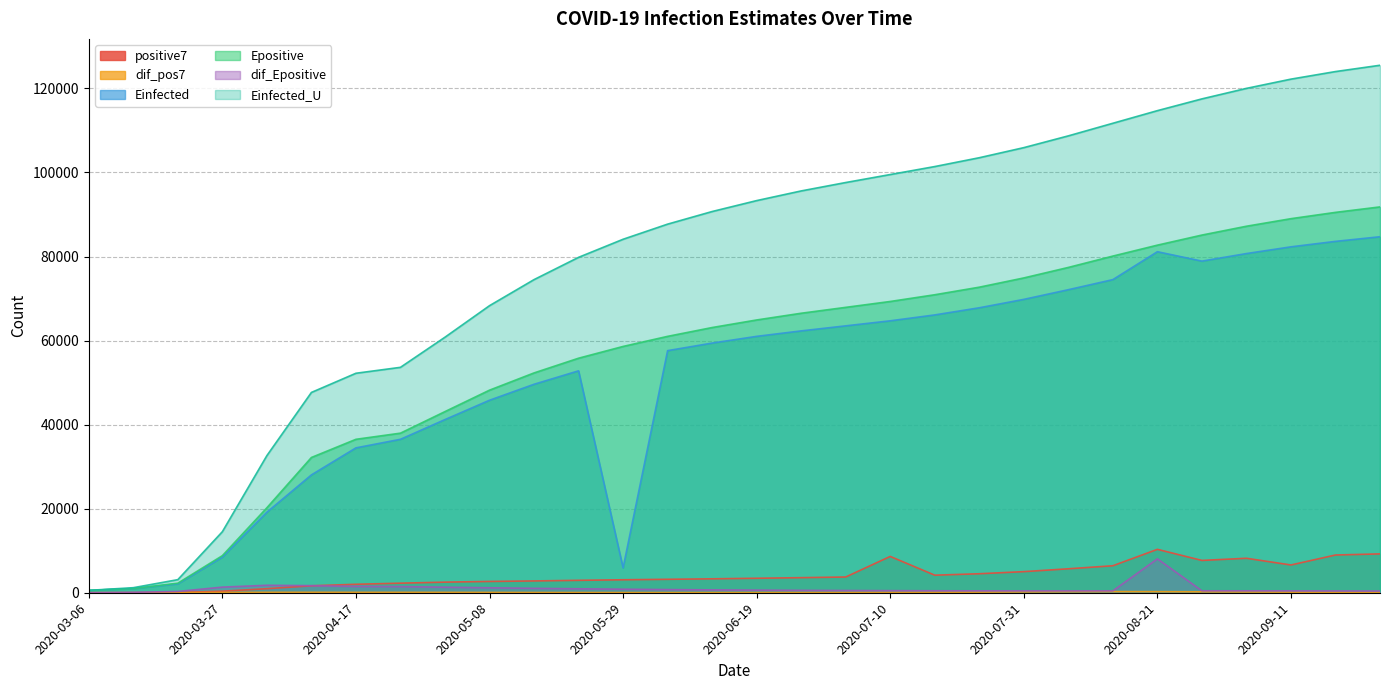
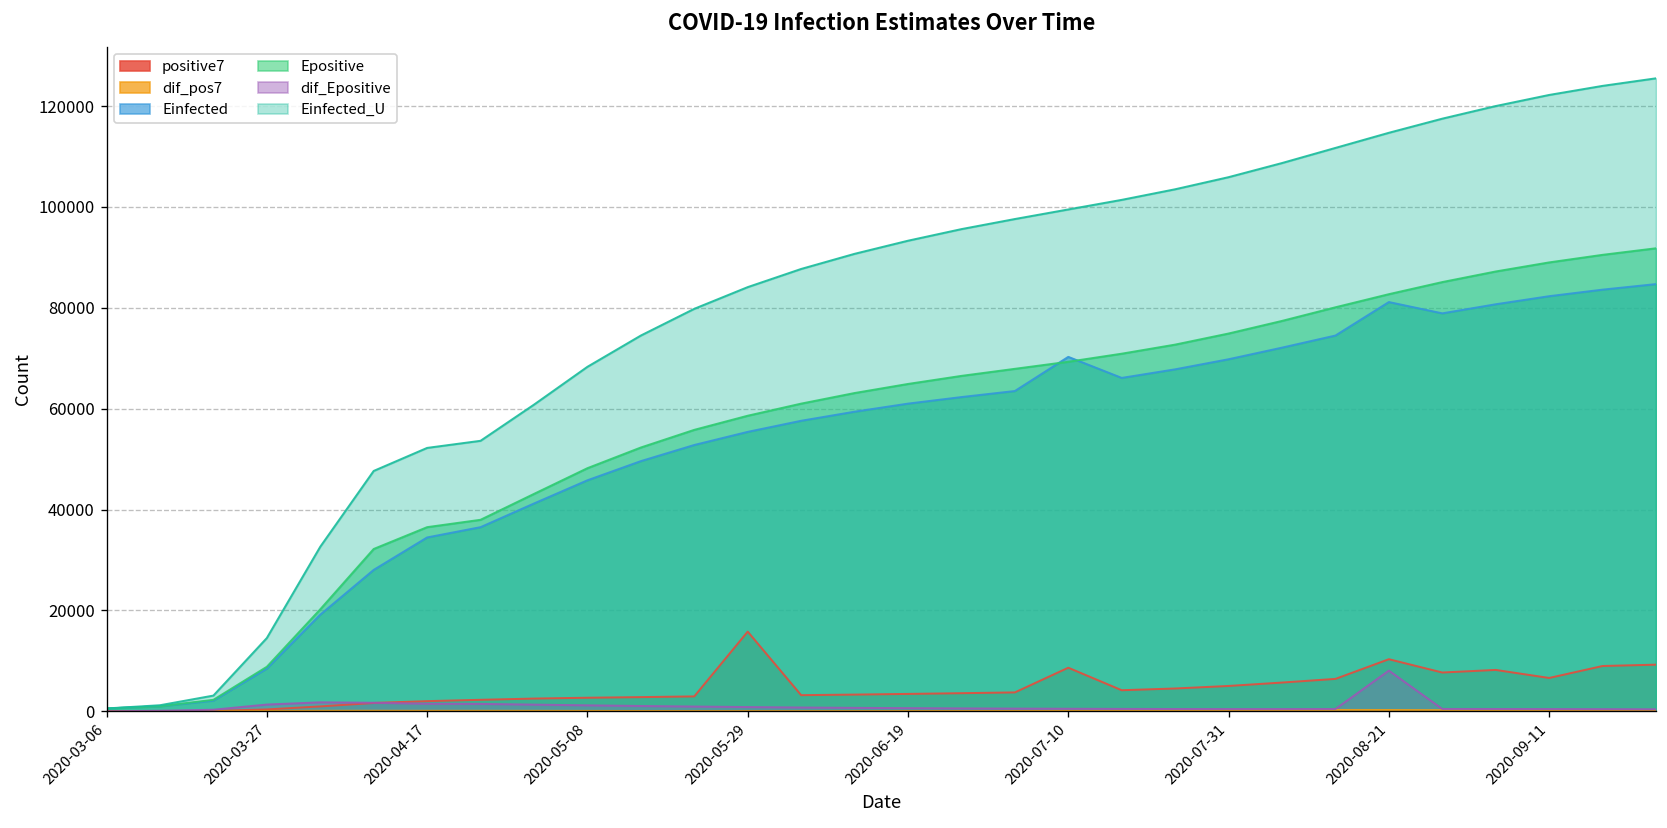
  {
    "positive7": {
      "2020-05-08": 3000,
-     "2020-05-29": 3000,
+     "2020-05-29": 16000,
      "2020-06-19": 3000,
      "2020-07-10": 9000,
      "2020-07-31": 5000,
      "2020-08-21": 10000,
      "2020-09-11": 7000
    },
    "dif_pos7": {
      "2020-04-17": 0,
      "2020-05-08": 0,
      "2020-05-29": 0,
      "2020-08-21": 0
    },
    "Einfected": {
      "2020-04-17": 34000,
      "2020-05-08": 46000,
-     "2020-05-29": 6000,
+     "2020-05-29": 55000,
      "2020-06-19": 61000,
-     "2020-07-10": 65000,
+     "2020-07-10": 70000,
      "2020-07-31": 70000,
      "2020-08-21": 81000,
      "2020-09-11": 82000
    },
    "dif_Epositive": {
      "2020-03-27": 1000,
      "2020-05-08": 1000,
      "2020-05-29": 1000,
      "2020-08-21": 8000
    }
  }
